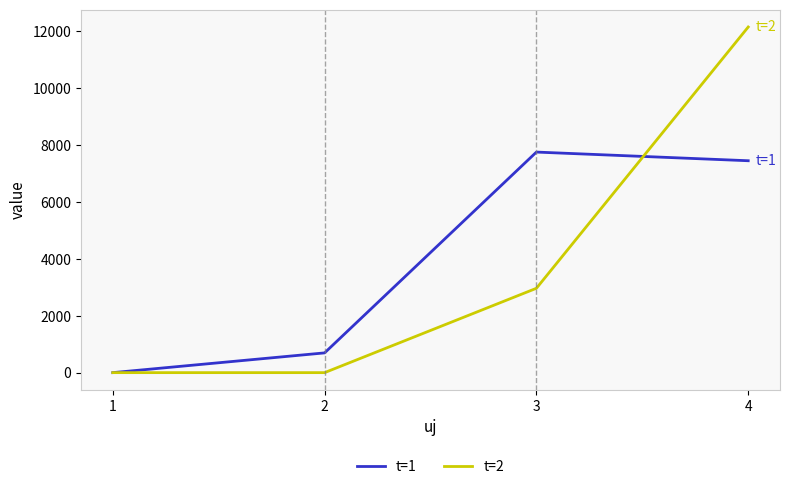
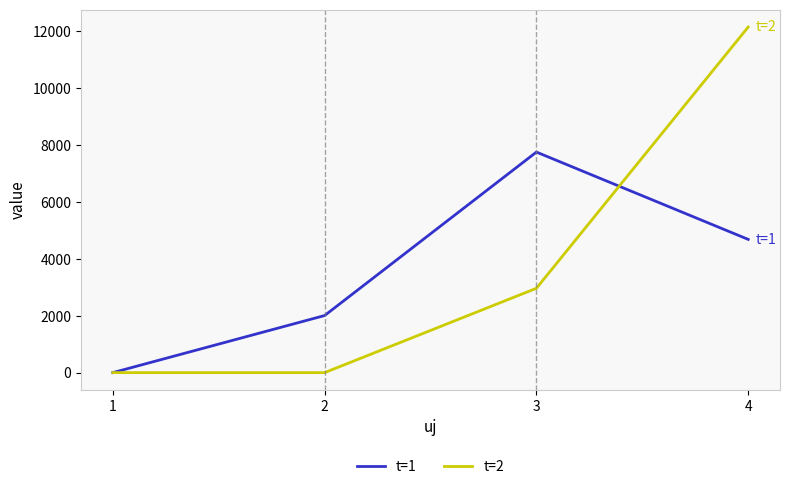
  {
    "t=1": {
-     "2": 700,
+     "2": 2000,
      "3": 7800,
-     "4": 7400
+     "4": 4700
    },
    "t=2": {
      "2": 0,
      "3": 3000
    }
  }
